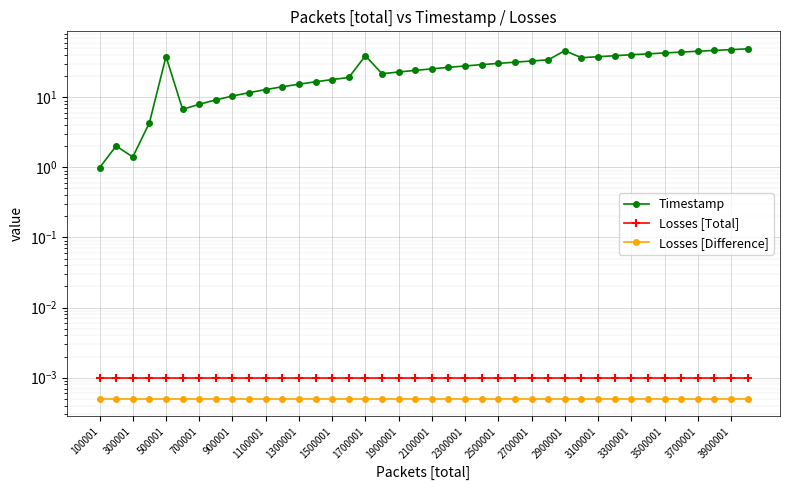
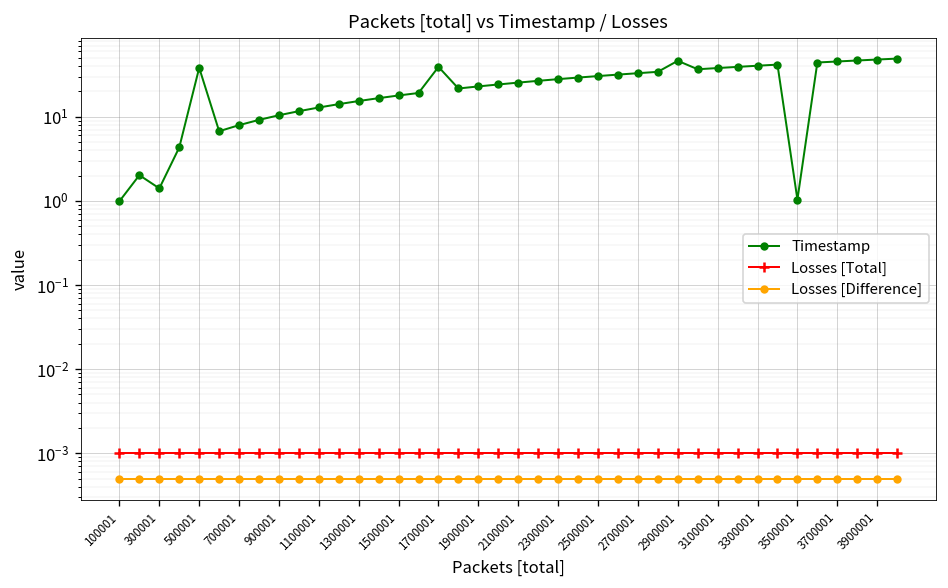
  {
    "Timestamp": {
      "100001": 1.0,
      "300001": 1.4,
      "500001": 40,
      "700001": 8,
      "900001": 10,
      "1100001": 13,
      "1300001": 15,
      "1500001": 18,
      "1700001": 40,
      "1900001": 23,
      "2100001": 25,
      "2300001": 28,
      "2500001": 30,
      "2700001": 30,
      "2900001": 50,
      "3100001": 40,
      "3300001": 40,
-     "3500001": 40,
+     "3500001": 1.0,
      "3700001": 50,
      "3900001": 50
    },
    "Losses [Total]": {
      "100001": 0.0010,
      "300001": 0.0010,
      "500001": 0.0010,
      "700001": 0.0010,
      "900001": 0.0010,
      "1100001": 0.0010,
      "1300001": 0.0010,
      "1500001": 0.0010,
      "1700001": 0.0010,
      "1900001": 0.0010,
      "2100001": 0.0010,
      "2300001": 0.0010,
      "2500001": 0.0010,
      "2700001": 0.0010,
      "2900001": 0.0010,
      "3100001": 0.0010,
      "3300001": 0.0010,
      "3500001": 0.0010,
      "3700001": 0.0010,
      "3900001": 0.0010
    },
    "Losses [Difference]": {
      "100001": 0.0005,
      "300001": 0.0005,
      "500001": 0.0005,
      "700001": 0.0005,
      "900001": 0.0005,
      "1100001": 0.0005,
      "1300001": 0.0005,
      "1500001": 0.0005,
      "1700001": 0.0005,
      "1900001": 0.0005,
      "2100001": 0.0005,
      "2300001": 0.0005,
      "2500001": 0.0005,
      "2700001": 0.0005,
      "2900001": 0.0005,
      "3100001": 0.0005,
      "3300001": 0.0005,
      "3500001": 0.0005,
      "3700001": 0.0005,
      "3900001": 0.0005
    }
  }
